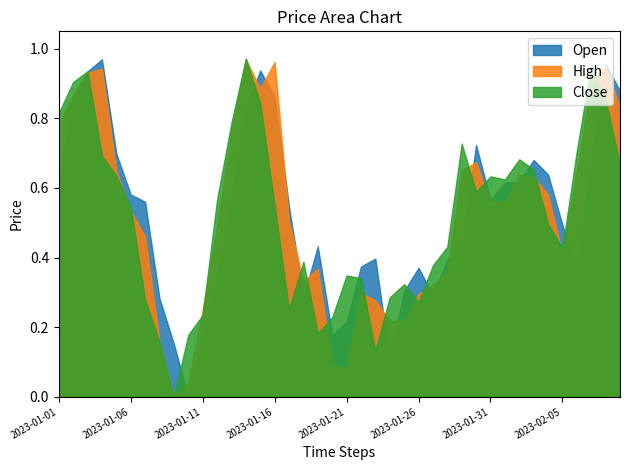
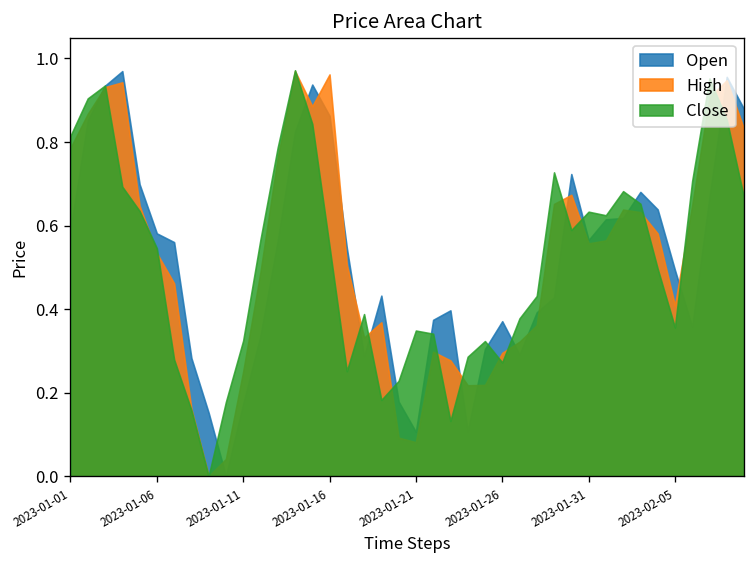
  {
    "Open": {
      "2023-01-01": 0.59,
      "2023-01-06": 0.58,
      "2023-01-11": 0.17,
      "2023-01-16": 0.86,
-     "2023-01-21": 0.21,
+     "2023-01-21": 0.11,
      "2023-01-26": 0.37,
      "2023-01-31": 0.57,
      "2023-02-05": 0.49
    },
    "High": {
      "2023-01-01": 0.79,
      "2023-01-06": 0.53,
      "2023-01-11": 0.25,
      "2023-01-16": 0.96,
      "2023-01-21": 0.08,
      "2023-01-26": 0.30,
      "2023-01-31": 0.56,
      "2023-02-05": 0.41
    },
    "Close": {
      "2023-01-01": 0.81,
      "2023-01-06": 0.55,
-     "2023-01-11": 0.23,
+     "2023-01-11": 0.32,
      "2023-01-16": 0.55,
      "2023-01-21": 0.35,
      "2023-01-26": 0.27,
      "2023-01-31": 0.63,
-     "2023-02-05": 0.43
+     "2023-02-05": 0.36
    }
  }
